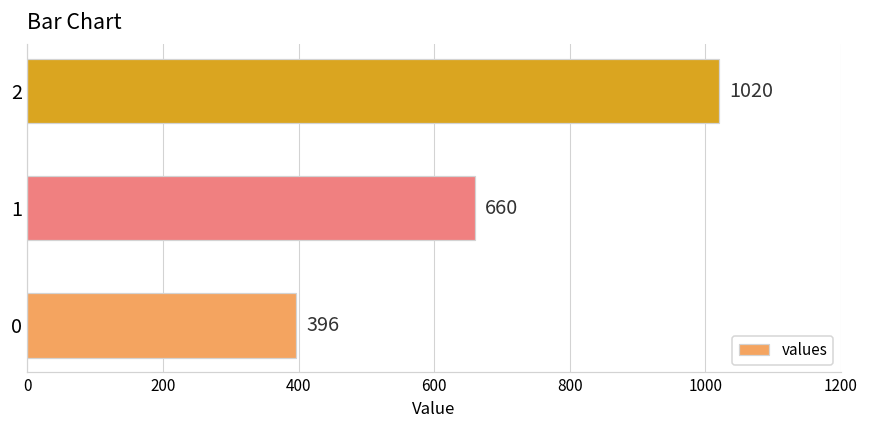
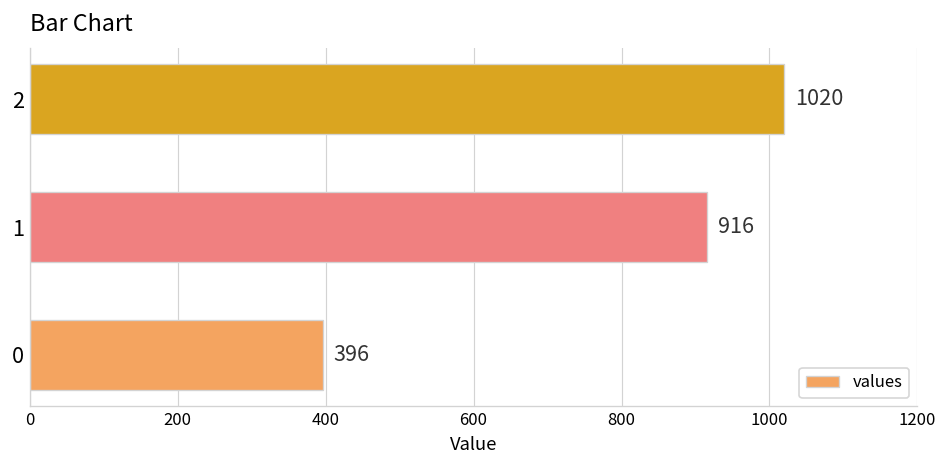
  {
    "2": 1020,
-   "1": 660,
+   "1": 916,
    "0": 396
  }
